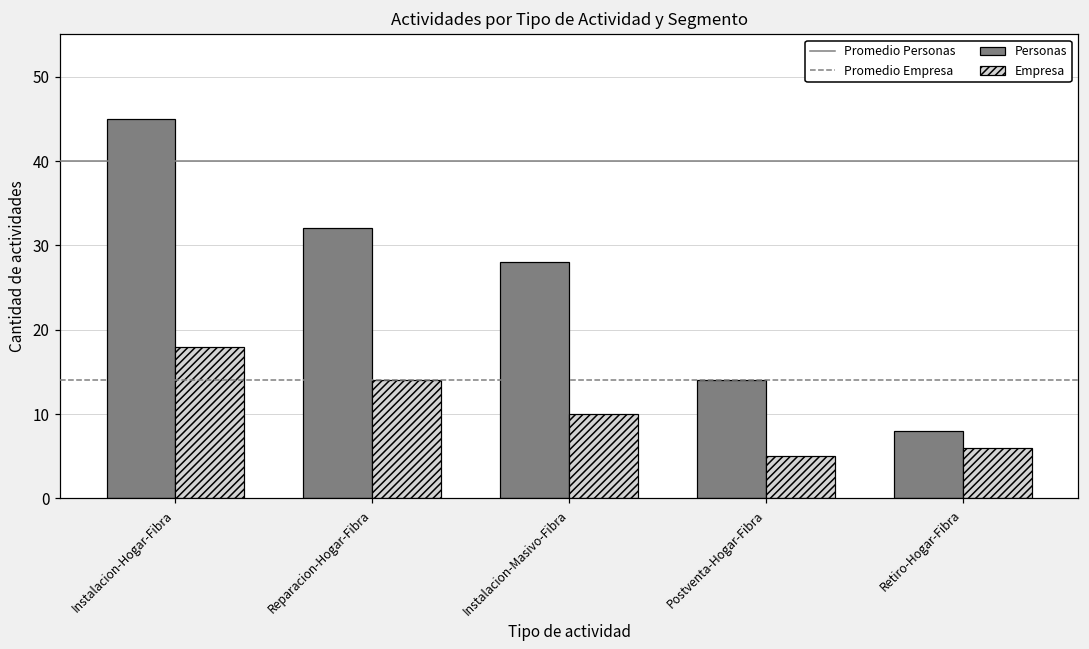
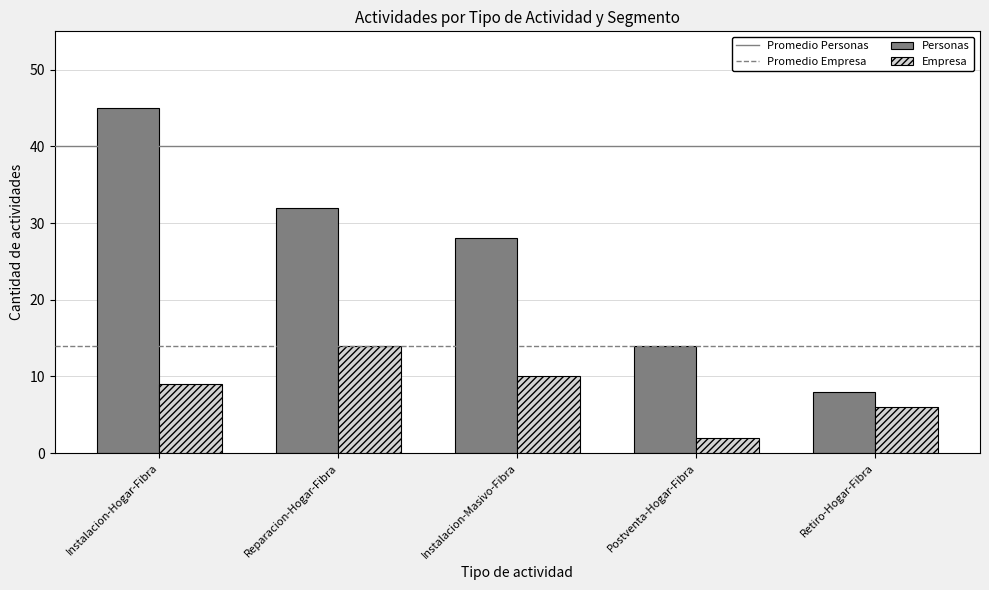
  {
    "Personas": {
      "Instalacion-Hogar-Fibra": 45,
      "Reparacion-Hogar-Fibra": 32,
      "Instalacion-Masivo-Fibra": 28,
      "Postventa-Hogar-Fibra": 14,
      "Retiro-Hogar-Fibra": 8
    },
    "Empresa": {
-     "Instalacion-Hogar-Fibra": 18,
+     "Instalacion-Hogar-Fibra": 9,
      "Reparacion-Hogar-Fibra": 14,
      "Instalacion-Masivo-Fibra": 10,
-     "Postventa-Hogar-Fibra": 5,
+     "Postventa-Hogar-Fibra": 2,
      "Retiro-Hogar-Fibra": 6
    }
  }
